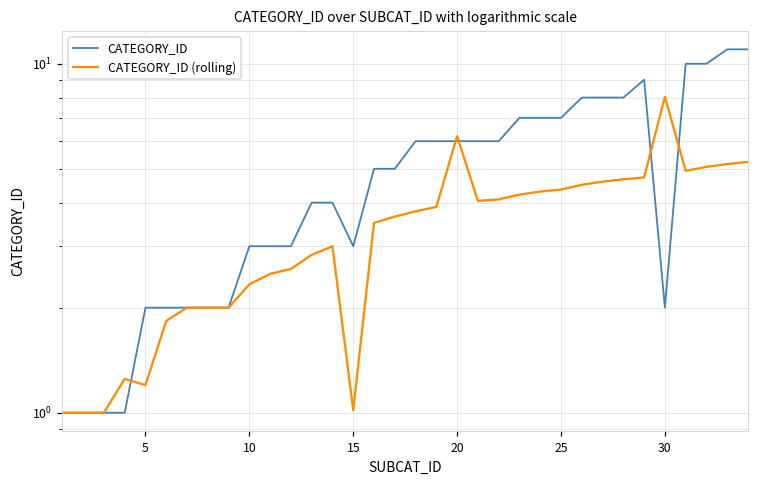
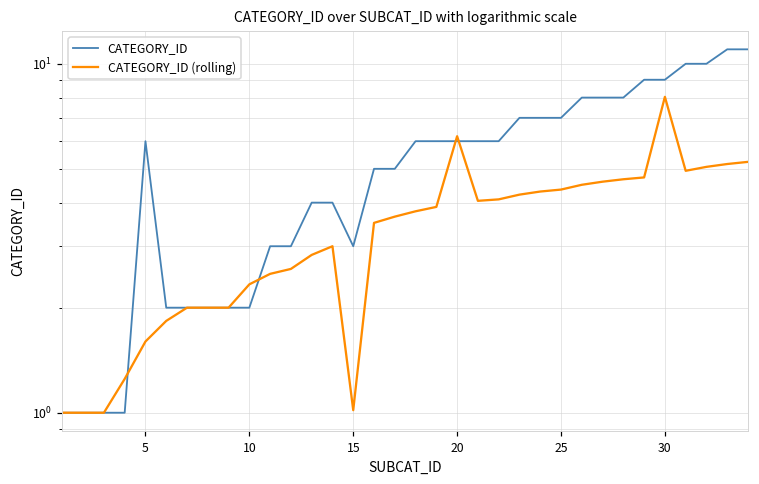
  {
    "CATEGORY_ID": {
-     "5": 2,
-     "10": 3,
+     "5": 6,
+     "10": 2,
      "15": 3,
      "20": 6,
      "25": 7,
-     "30": 2
+     "30": 9
    },
    "CATEGORY_ID (rolling)": {
-     "5": 1.2,
+     "5": 1.6,
      "10": 2.3,
      "15": 1.0,
      "20": 6.2,
      "25": 4.4,
      "30": 8.0
    }
  }
